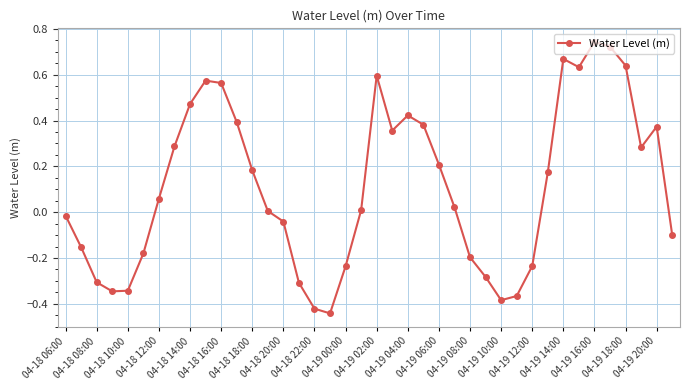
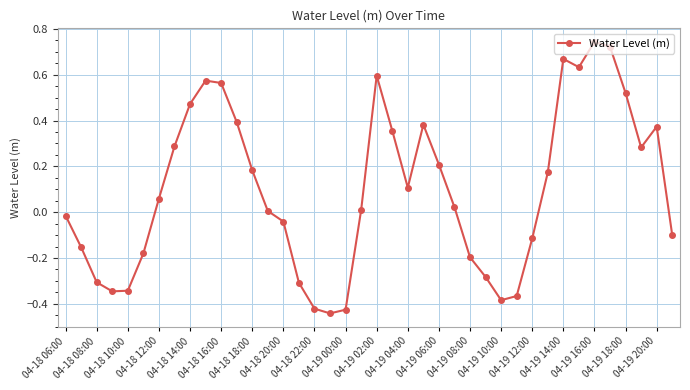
  {
    "04-18 06:00": -0.02,
    "04-18 08:00": -0.31,
    "04-18 10:00": -0.34,
    "04-18 12:00": 0.06,
    "04-18 14:00": 0.47,
    "04-18 16:00": 0.56,
    "04-18 18:00": 0.18,
    "04-18 20:00": -0.04,
    "04-18 22:00": -0.42,
-   "04-19 00:00": -0.24,
+   "04-19 00:00": -0.43,
    "04-19 02:00": 0.60,
-   "04-19 04:00": 0.42,
+   "04-19 04:00": 0.11,
    "04-19 06:00": 0.21,
    "04-19 08:00": -0.20,
    "04-19 10:00": -0.38,
-   "04-19 12:00": -0.24,
+   "04-19 12:00": -0.11,
    "04-19 14:00": 0.67,
-   "04-19 18:00": 0.64,
+   "04-19 18:00": 0.52,
    "04-19 20:00": 0.37
  }
